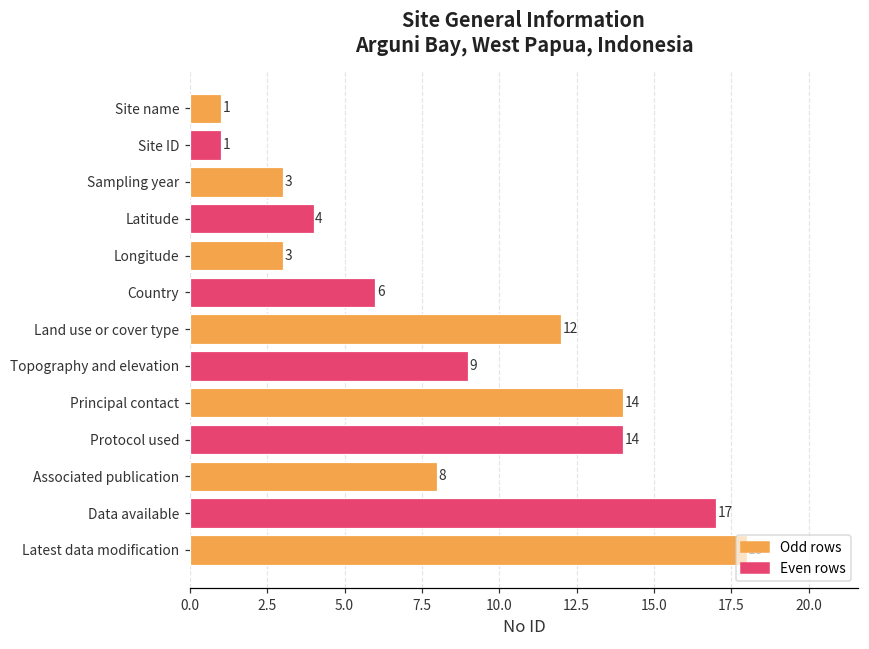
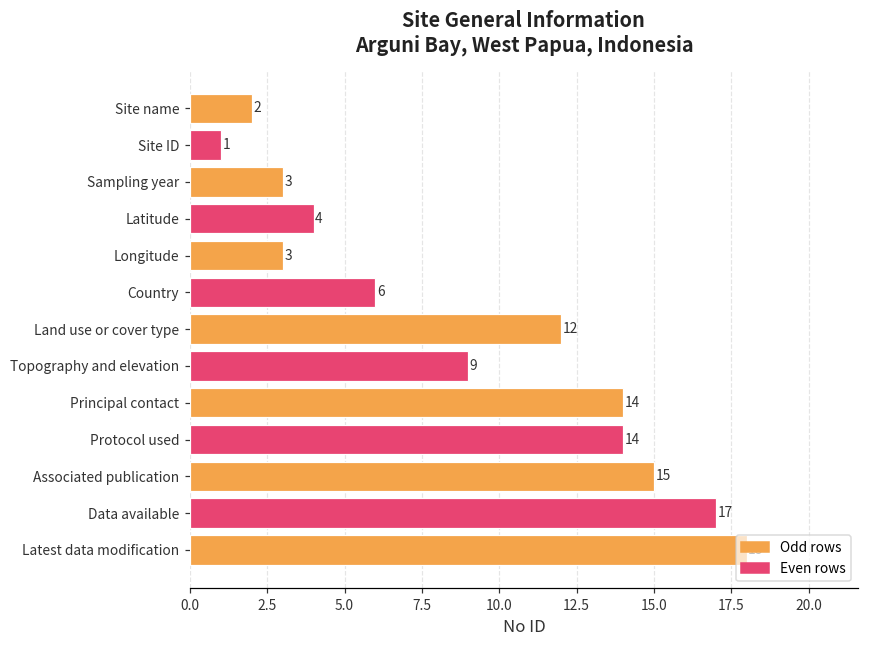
  {
-   "Site name": 1,
+   "Site name": 2,
    "Site ID": 1,
    "Sampling year": 3,
    "Latitude": 4,
    "Longitude": 3,
    "Country": 6,
    "Land use or cover type": 12,
    "Topography and elevation": 9,
    "Principal contact": 14,
    "Protocol used": 14,
-   "Associated publication": 8,
+   "Associated publication": 15,
    "Data available": 17
  }
